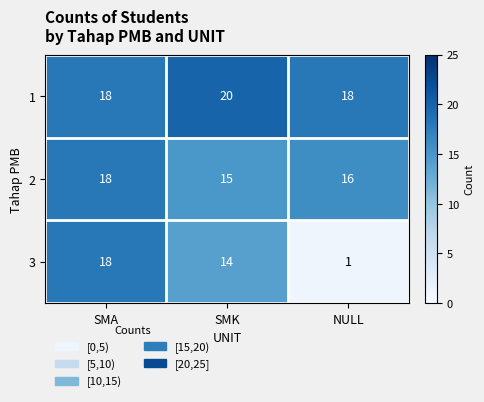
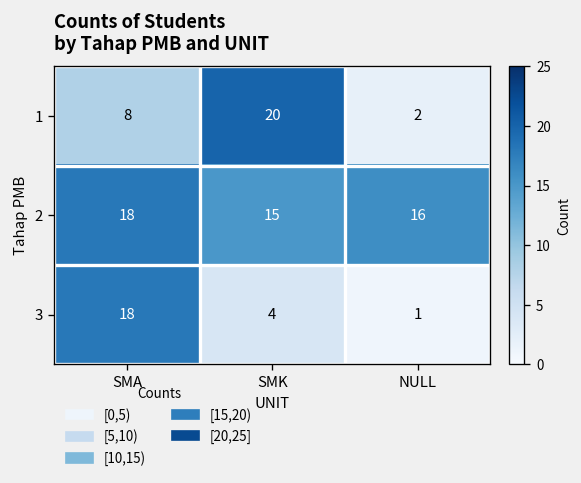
  {
    "1": {
-     "SMA": 18,
+     "SMA": 8,
      "SMK": 20,
-     "NULL": 18
+     "NULL": 2
    },
    "2": {
      "SMA": 18,
      "SMK": 15,
      "NULL": 16
    },
    "3": {
      "SMA": 18,
-     "SMK": 14,
+     "SMK": 4,
      "NULL": 1
    }
  }
